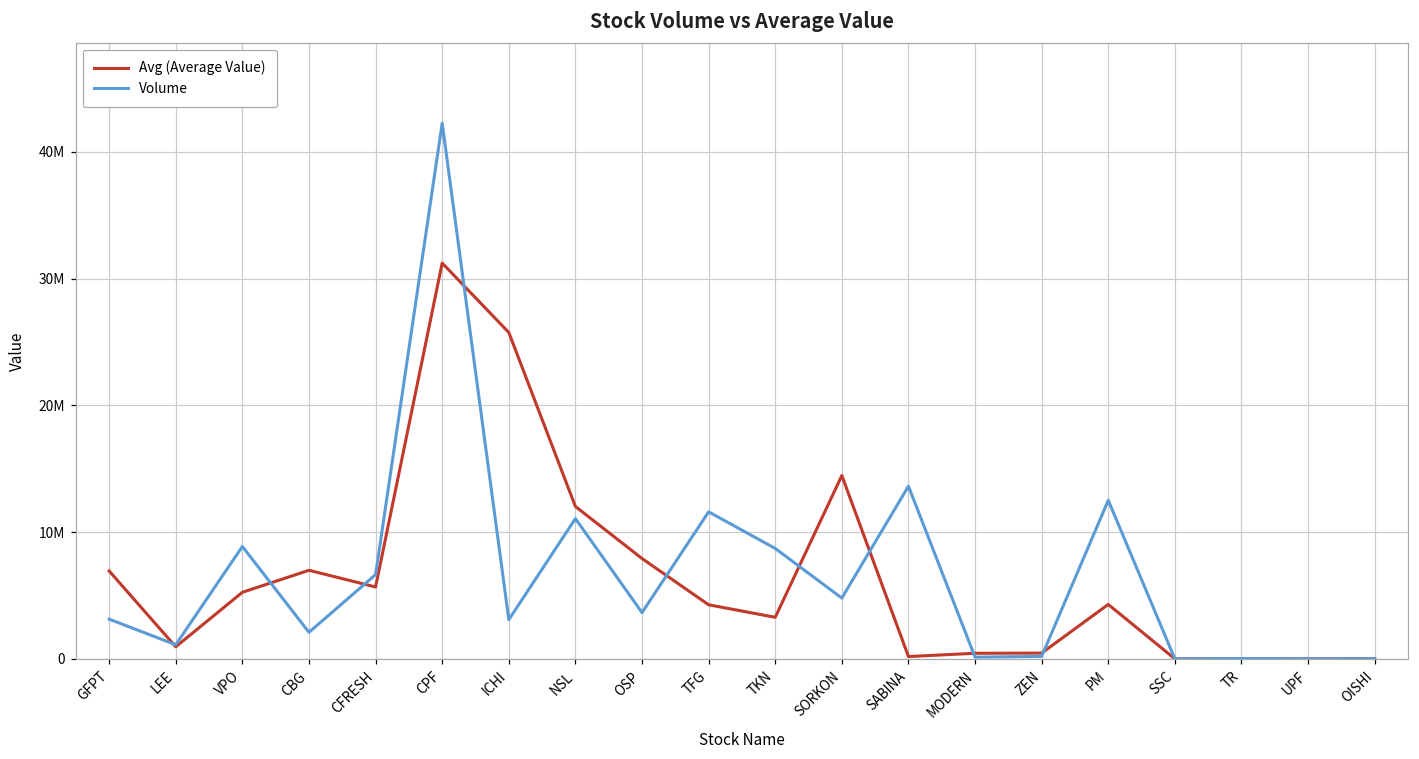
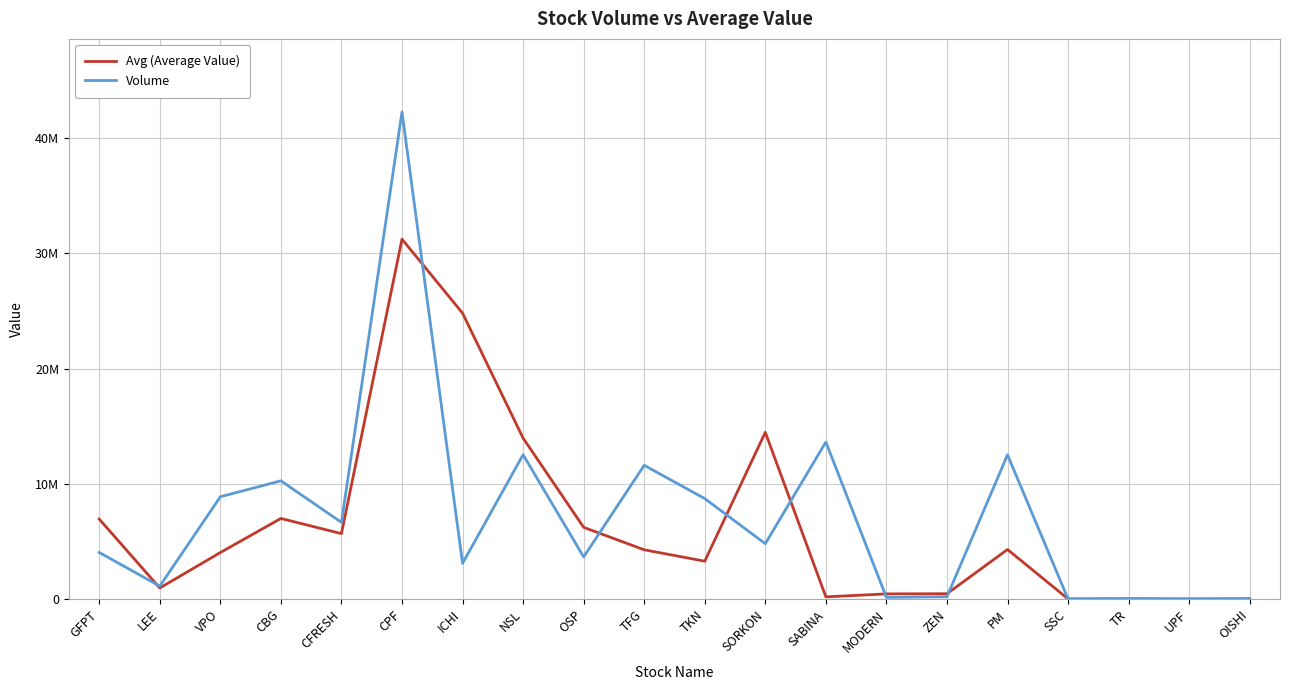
  {
    "Avg (Average Value)": {
      "GFPT": 6900000,
-     "VPO": 5300000,
+     "VPO": 4000000,
      "CBG": 7000000,
      "CFRESH": 5700000,
      "CPF": 31200000,
-     "ICHI": 25800000,
-     "NSL": 12000000,
-     "OSP": 7900000,
+     "ICHI": 24800000,
+     "NSL": 14000000,
+     "OSP": 6200000,
      "TFG": 4300000,
      "TKN": 3300000,
      "SORKON": 14500000,
      "SABINA": 200000,
      "MODERN": 400000,
      "ZEN": 500000,
      "PM": 4300000
    },
    "Volume": {
-     "GFPT": 3100000,
+     "GFPT": 4000000,
      "VPO": 8900000,
-     "CBG": 2100000,
+     "CBG": 10300000,
      "CFRESH": 6700000,
      "CPF": 42300000,
      "ICHI": 3100000,
-     "NSL": 11100000,
+     "NSL": 12500000,
      "OSP": 3700000,
      "TFG": 11600000,
      "TKN": 8700000,
      "SORKON": 4800000,
      "SABINA": 13600000,
      "MODERN": 100000,
      "ZEN": 200000,
      "PM": 12500000
    }
  }
